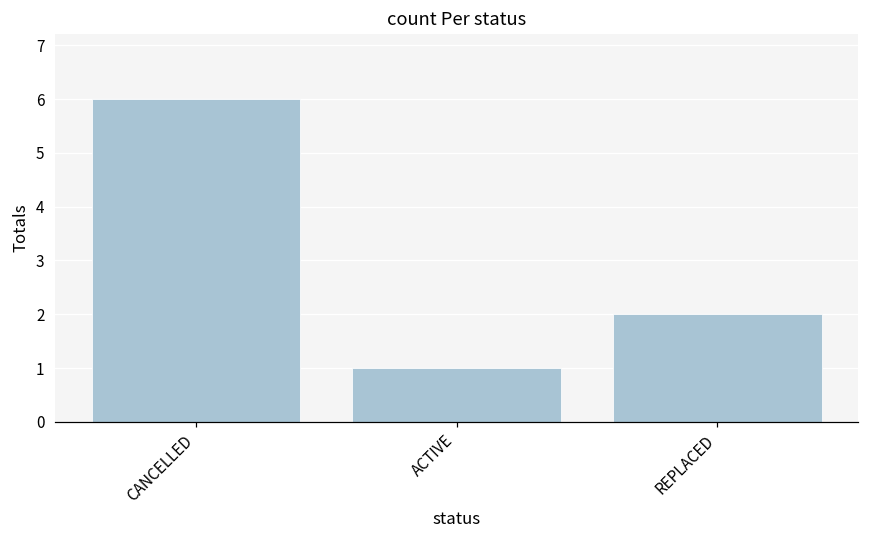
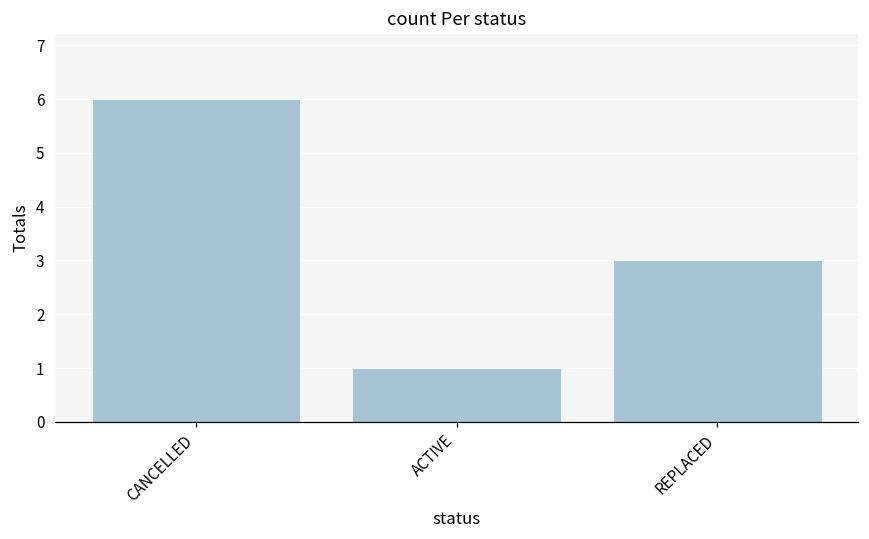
  {
    "CANCELLED": 6,
    "ACTIVE": 1,
-   "REPLACED": 2
+   "REPLACED": 3
  }
